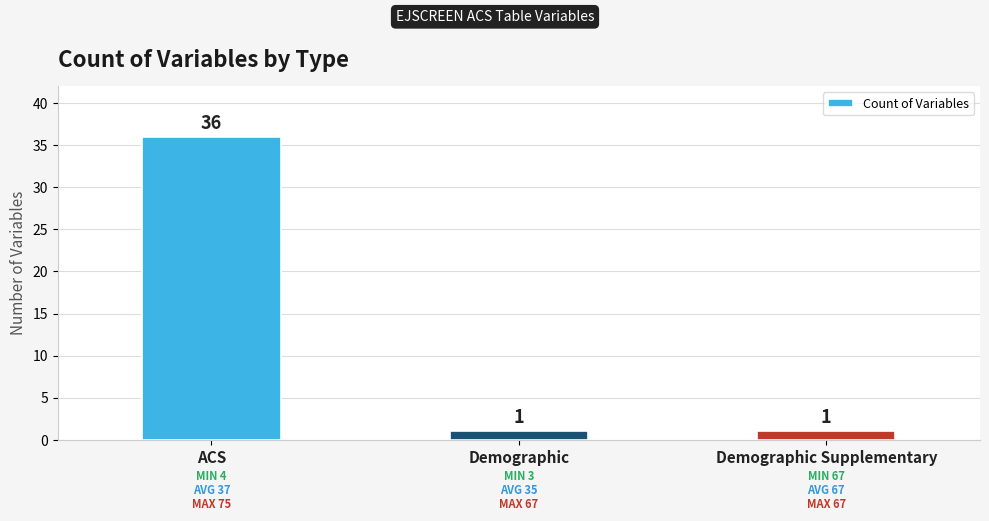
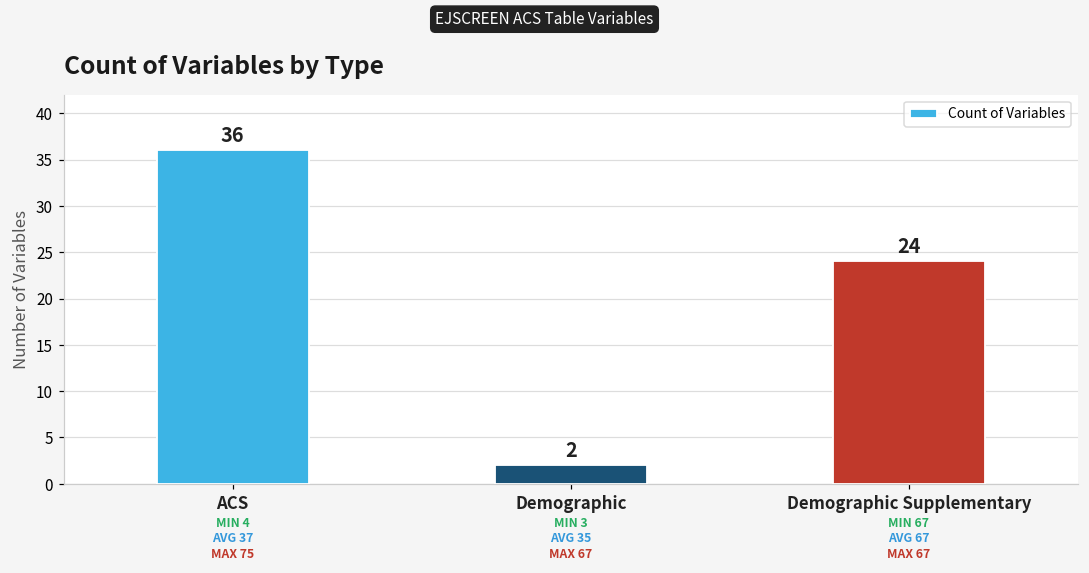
  {
    "ACS": 36,
-   "Demographic": 1,
-   "Demographic Supplementary": 1
+   "Demographic": 2,
+   "Demographic Supplementary": 24
  }
